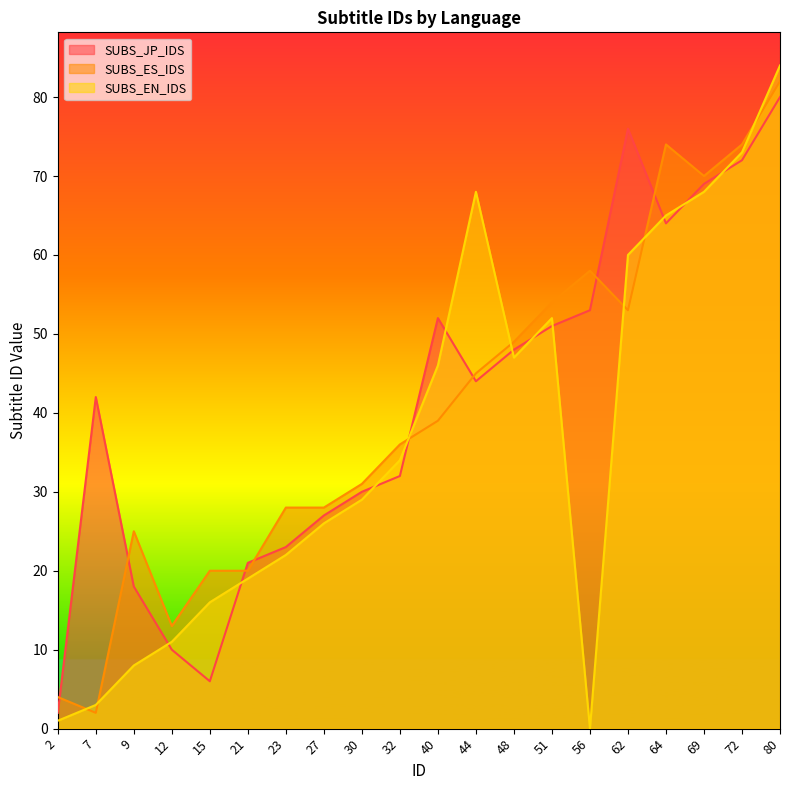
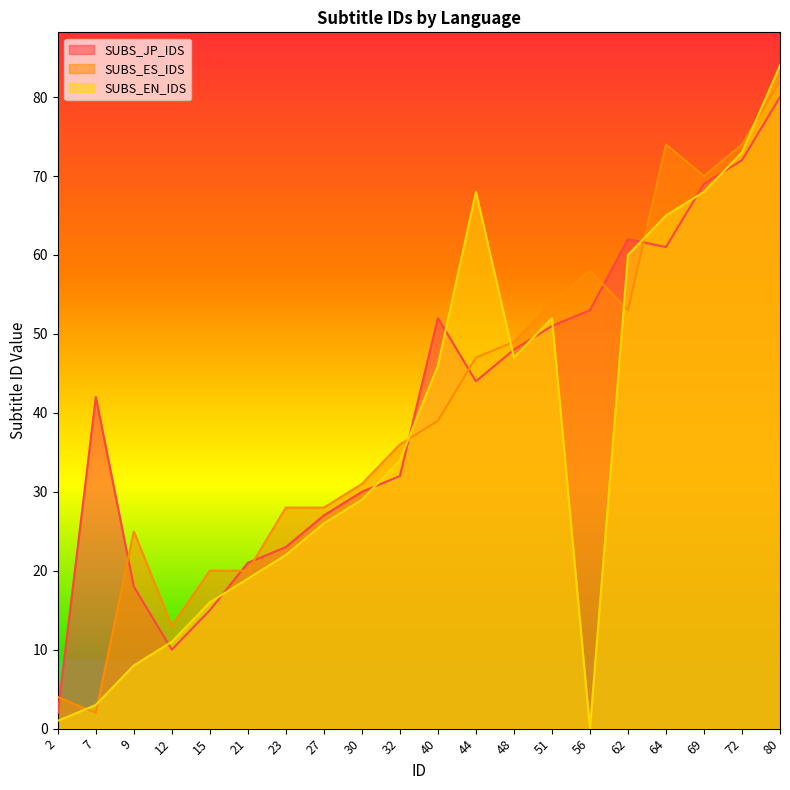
  {
    "SUBS_JP_IDS": {
      "2": 2,
      "7": 42,
      "9": 18,
      "12": 10,
-     "15": 6,
+     "15": 15,
      "21": 21,
      "23": 23,
      "27": 27,
      "30": 30,
      "32": 32,
      "40": 52,
      "44": 44,
      "48": 48,
      "51": 51,
      "56": 53,
-     "62": 76,
-     "64": 64,
+     "62": 62,
+     "64": 61,
      "69": 69,
      "72": 72,
      "80": 80
    },
    "SUBS_ES_IDS": {
      "2": 4,
      "7": 2,
      "9": 25,
      "12": 13,
      "15": 20,
      "21": 20,
      "23": 28,
      "27": 28,
      "30": 31,
      "32": 36,
      "40": 39,
-     "44": 45,
+     "44": 47,
      "48": 49,
      "51": 54,
      "56": 58,
      "62": 53,
      "64": 74,
      "69": 70,
      "72": 74,
      "80": 82
    },
    "SUBS_EN_IDS": {
      "2": 1,
      "7": 3,
      "9": 8,
      "12": 11,
      "15": 16,
      "21": 19,
      "23": 22,
      "27": 26,
      "30": 29,
      "32": 34,
      "40": 46,
      "44": 68,
      "48": 47,
      "51": 52,
      "56": 0,
      "62": 60,
      "64": 65,
      "69": 68,
      "72": 73,
      "80": 84
    }
  }
